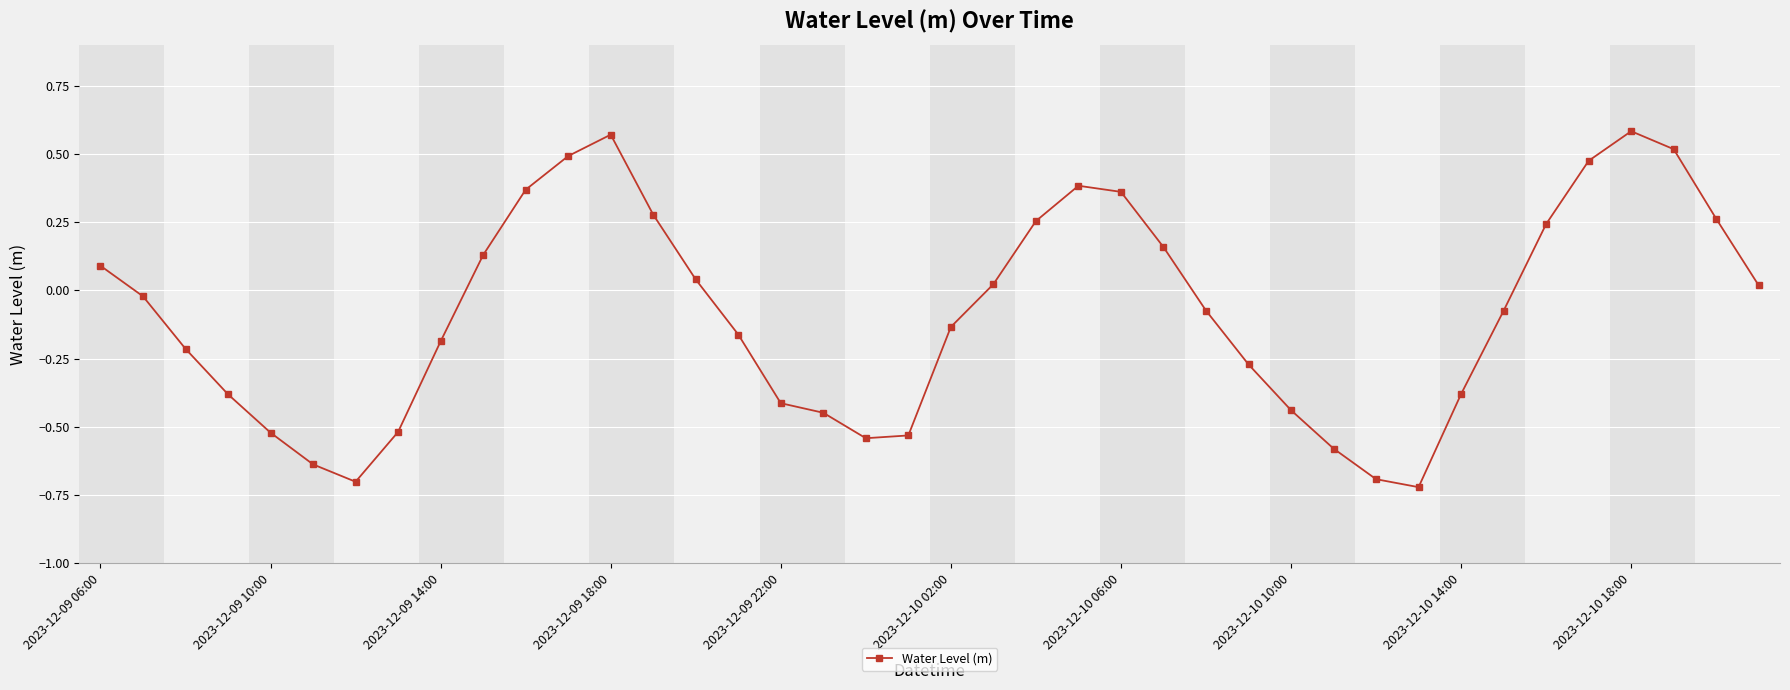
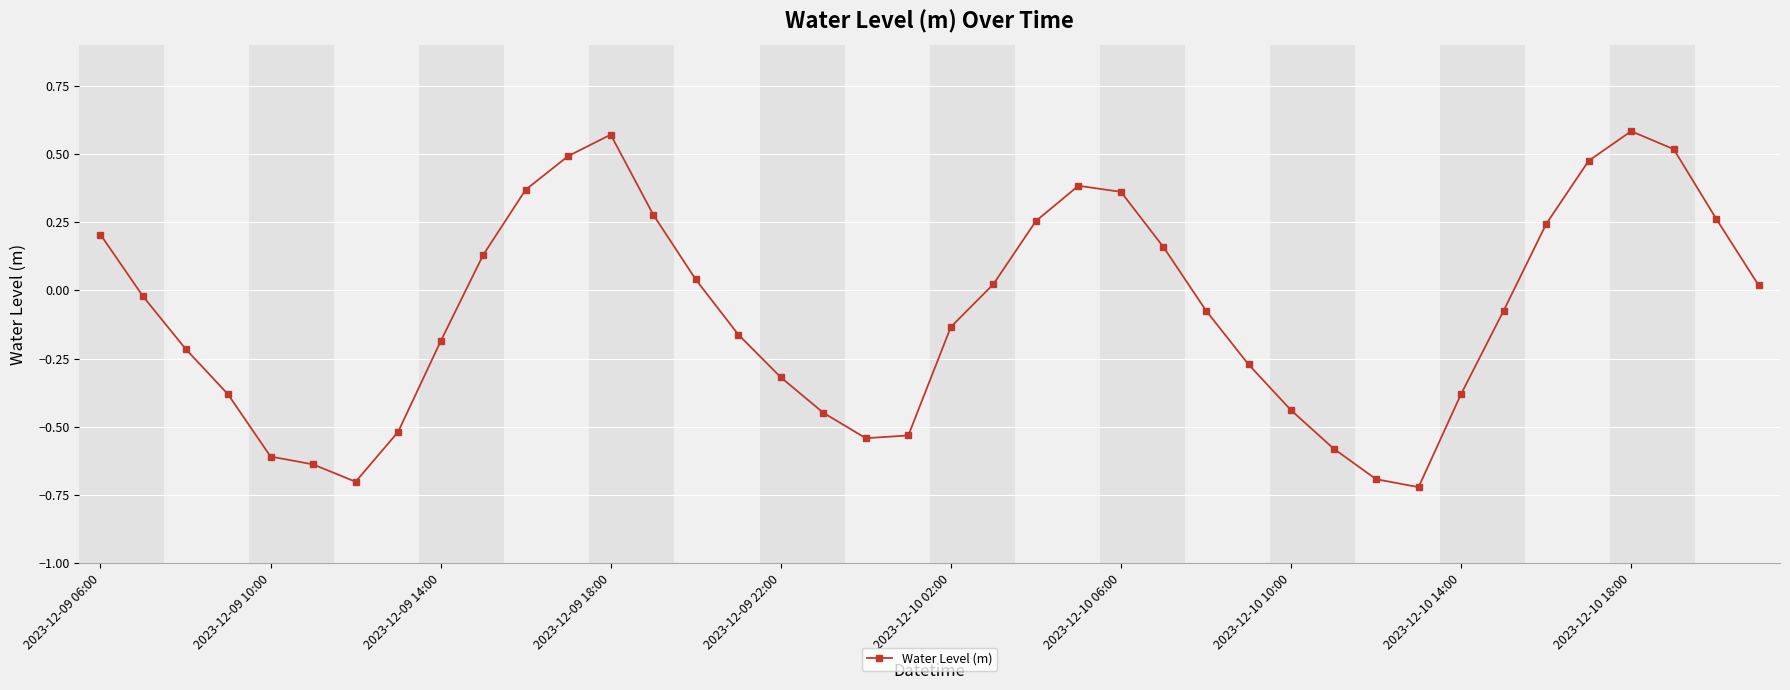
  {
-   "2023-12-09 06:00": 0.09,
-   "2023-12-09 10:00": -0.52,
+   "2023-12-09 06:00": 0.20,
+   "2023-12-09 10:00": -0.61,
    "2023-12-09 14:00": -0.19,
    "2023-12-09 18:00": 0.57,
-   "2023-12-09 22:00": -0.41,
+   "2023-12-09 22:00": -0.32,
    "2023-12-10 02:00": -0.13,
    "2023-12-10 06:00": 0.36,
    "2023-12-10 10:00": -0.44,
    "2023-12-10 14:00": -0.38,
    "2023-12-10 18:00": 0.58
  }
